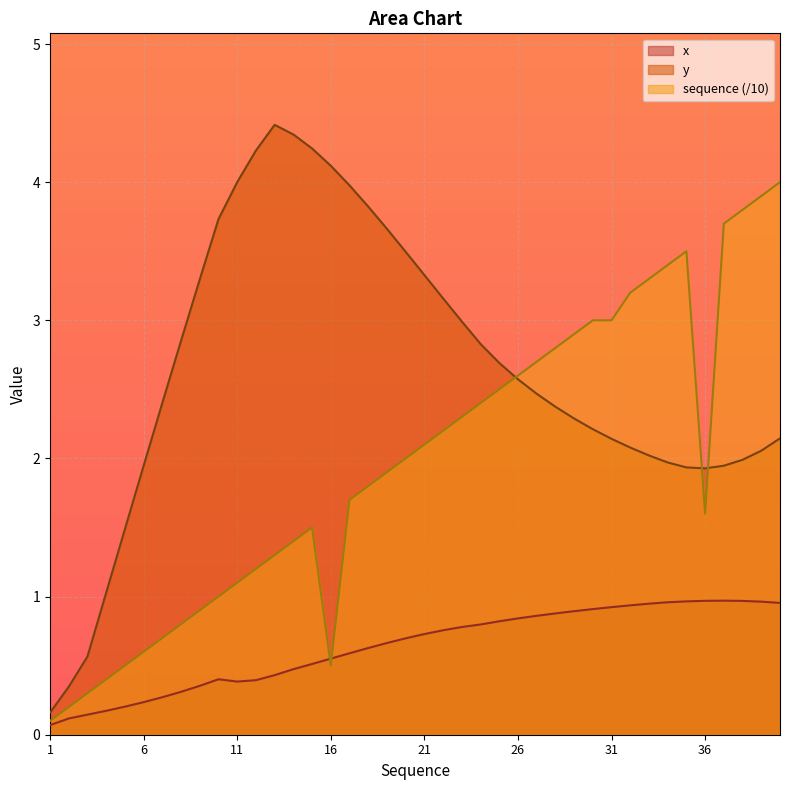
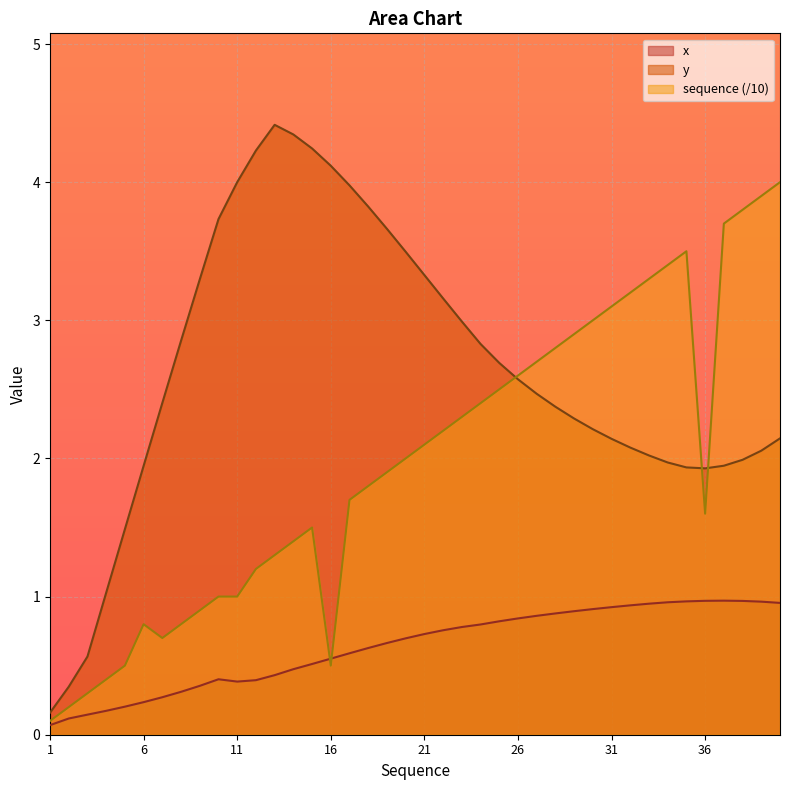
  {
    "sequence (/10)": {
      "1": 0.10,
-     "6": 0.60,
-     "11": 1.10,
+     "6": 0.80,
+     "11": 1.00,
      "16": 0.50,
      "21": 2.10,
      "26": 2.60,
-     "31": 3.00,
+     "31": 3.10,
      "36": 1.60
    }
  }
